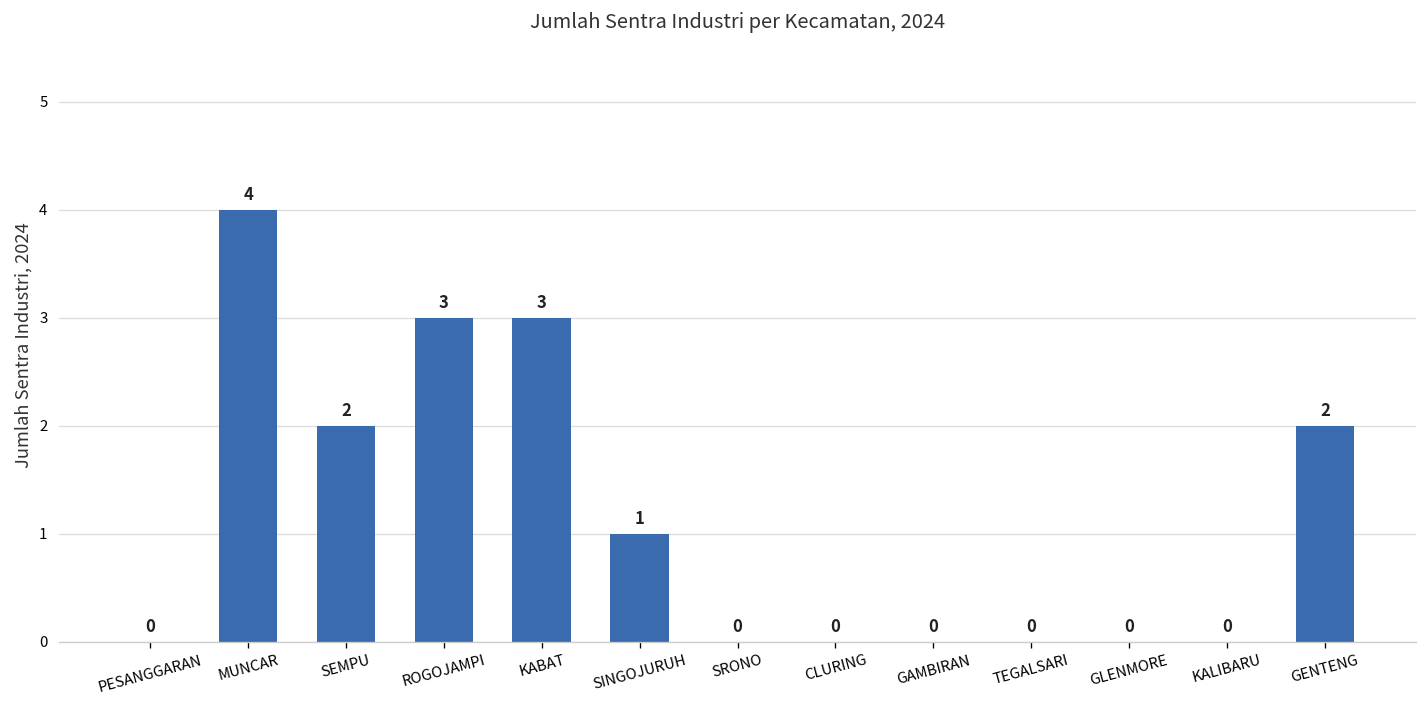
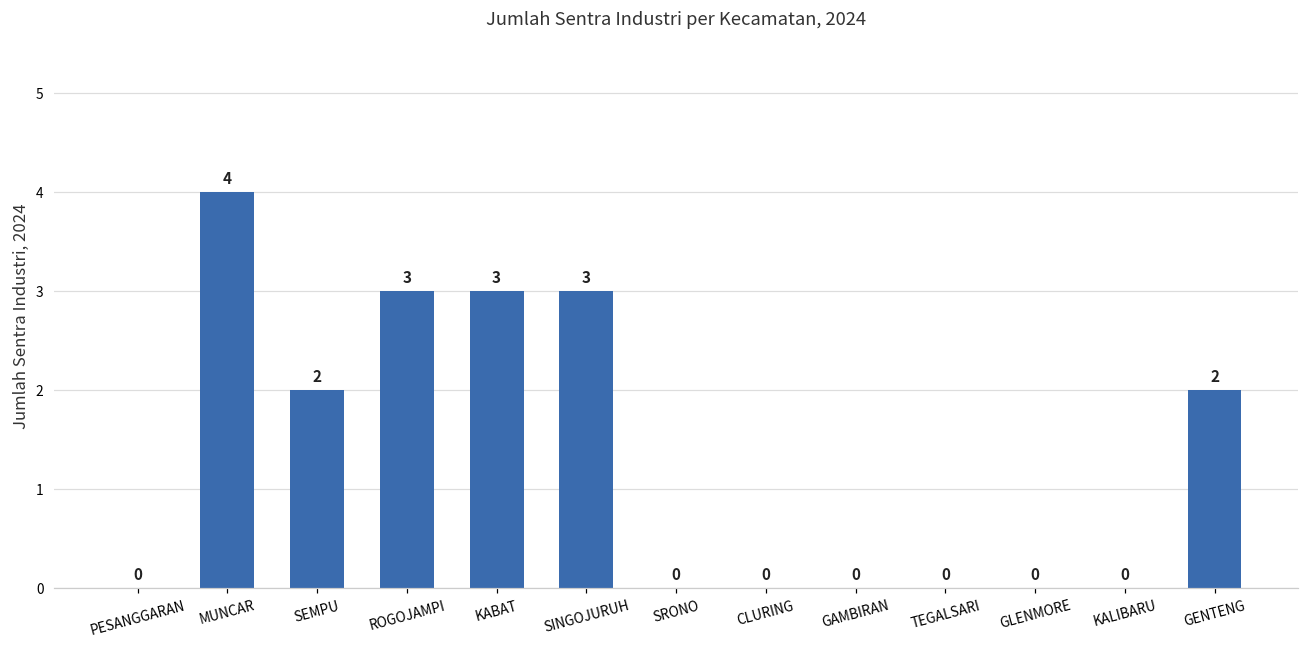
  {
    "PESANGGARAN": 0,
    "MUNCAR": 4,
    "SEMPU": 2,
    "ROGOJAMPI": 3,
    "KABAT": 3,
-   "SINGOJURUH": 1,
+   "SINGOJURUH": 3,
    "SRONO": 0,
    "CLURING": 0,
    "GAMBIRAN": 0,
    "TEGALSARI": 0,
    "GLENMORE": 0,
    "KALIBARU": 0,
    "GENTENG": 2
  }
